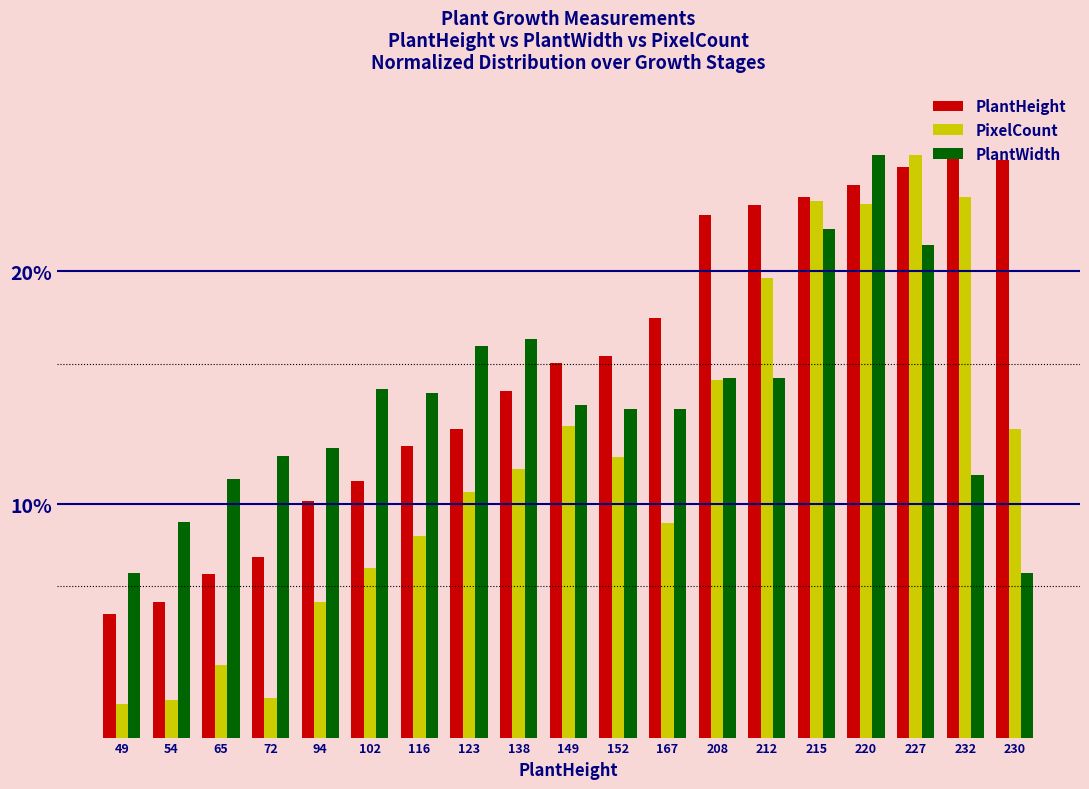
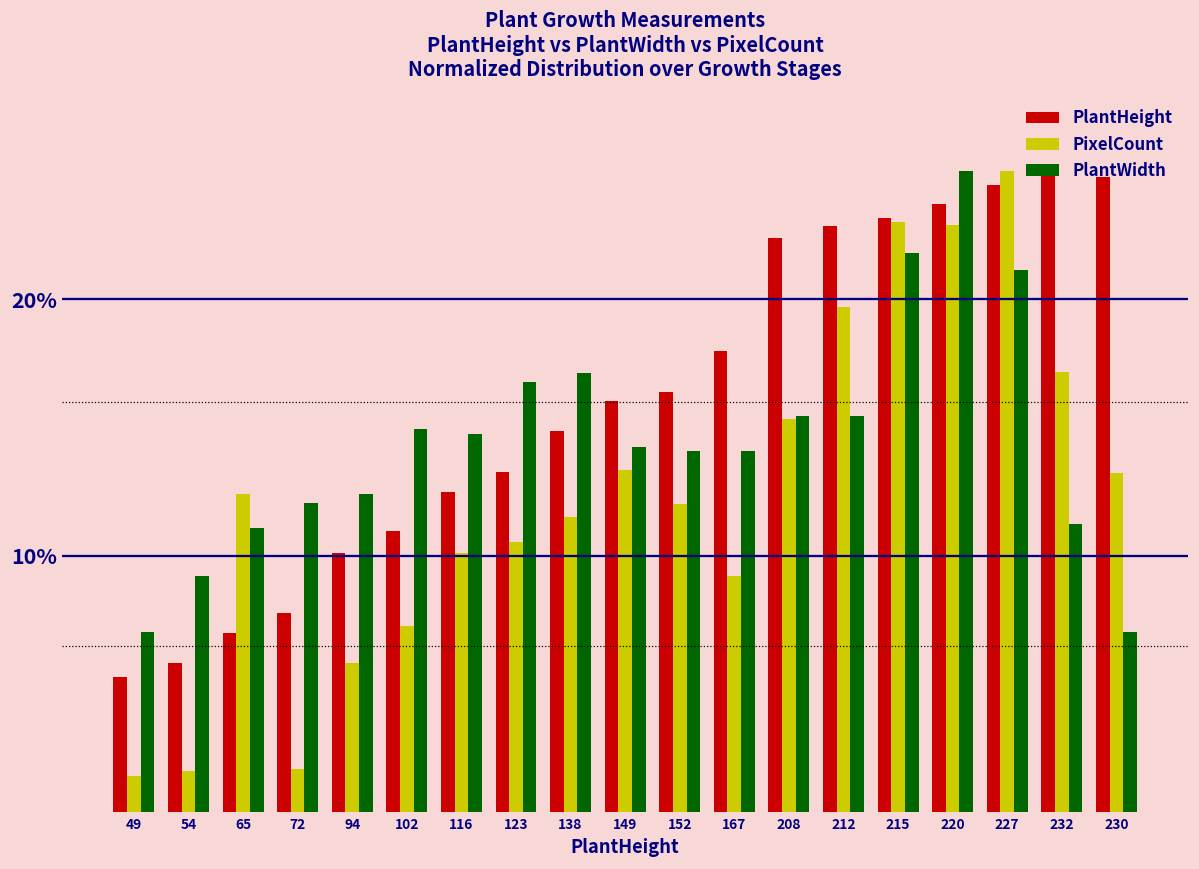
  {
    "PlantHeight": {
      "49": "5.3%",
      "54": "5.8%",
      "65": "7.0%",
      "72": "7.8%",
      "94": "10.1%",
      "102": "11.0%",
      "116": "12.5%",
      "123": "13.3%",
      "138": "14.9%",
      "149": "16.1%",
      "152": "16.4%",
      "167": "18.0%",
      "208": "22.4%",
      "212": "22.8%",
      "215": "23.2%",
      "220": "23.7%",
      "227": "24.5%",
      "232": "25.0%",
      "230": "24.8%"
    },
    "PixelCount": {
      "49": "1.4%",
      "54": "1.6%",
-     "65": "3.1%",
+     "65": "12.4%",
      "72": "1.7%",
      "94": "5.8%",
      "102": "7.3%",
-     "116": "8.6%",
+     "116": "10.1%",
      "123": "10.5%",
      "138": "11.5%",
      "149": "13.4%",
      "152": "12.0%",
      "167": "9.2%",
      "208": "15.4%",
      "212": "19.7%",
      "215": "23.0%",
      "220": "22.9%",
      "227": "25.0%",
-     "232": "23.2%",
+     "232": "17.2%",
      "230": "13.2%"
    },
    "PlantWidth": {
      "49": "7.0%",
      "54": "9.2%",
      "65": "11.1%",
      "72": "12.1%",
      "94": "12.4%",
      "102": "14.9%",
      "116": "14.8%",
      "123": "16.8%",
      "138": "17.1%",
      "149": "14.3%",
      "152": "14.1%",
      "167": "14.1%",
      "208": "15.4%",
      "212": "15.4%",
      "215": "21.8%",
      "220": "25.0%",
      "227": "21.1%",
      "232": "11.2%",
      "230": "7.0%"
    }
  }
